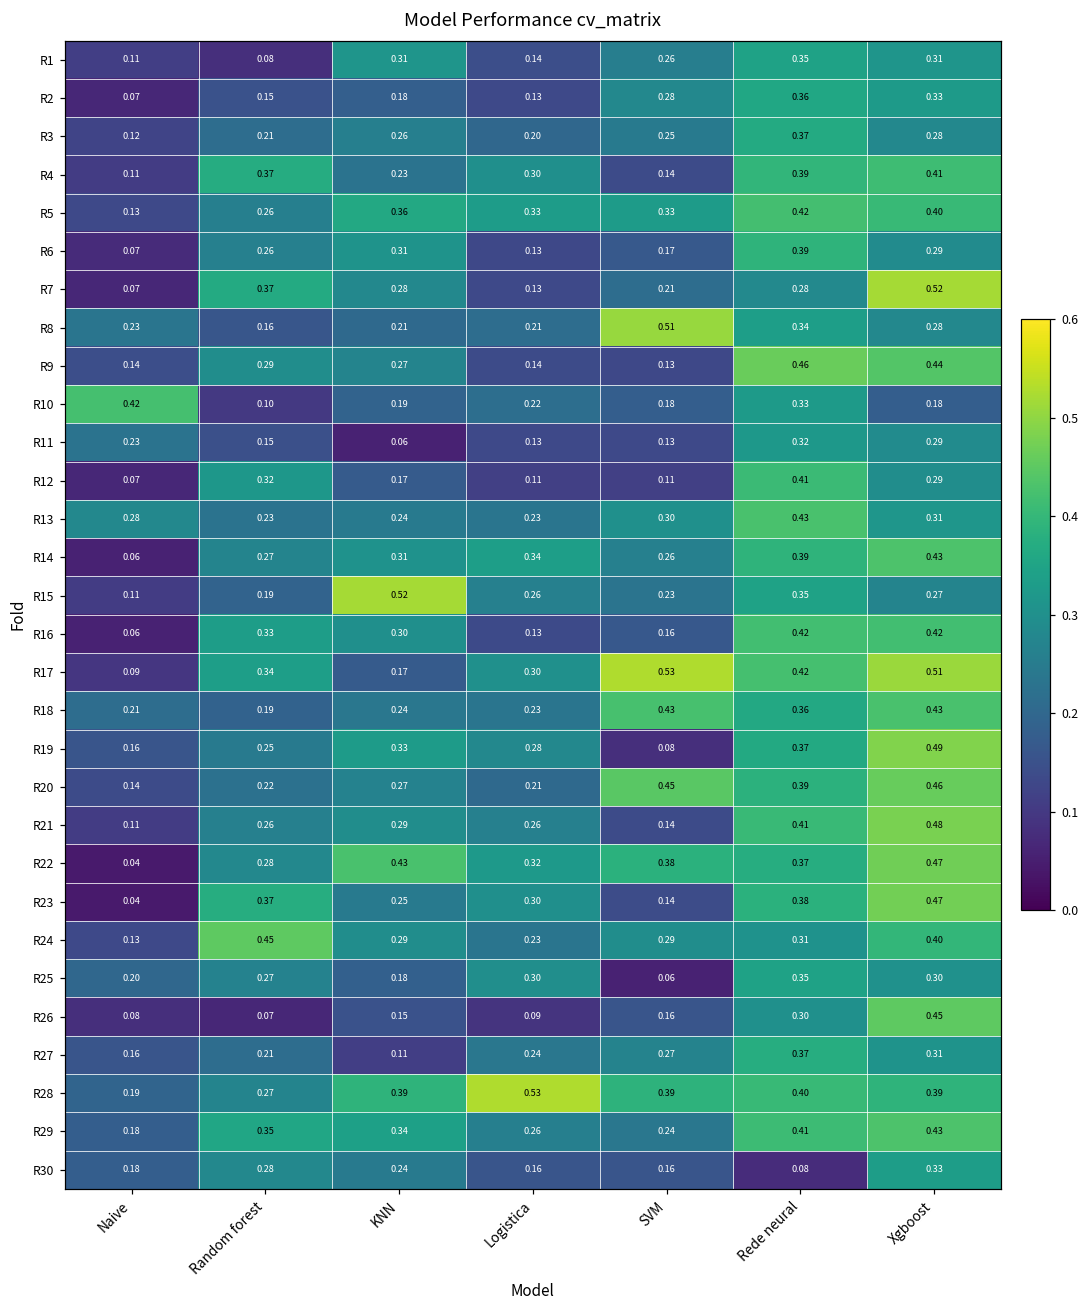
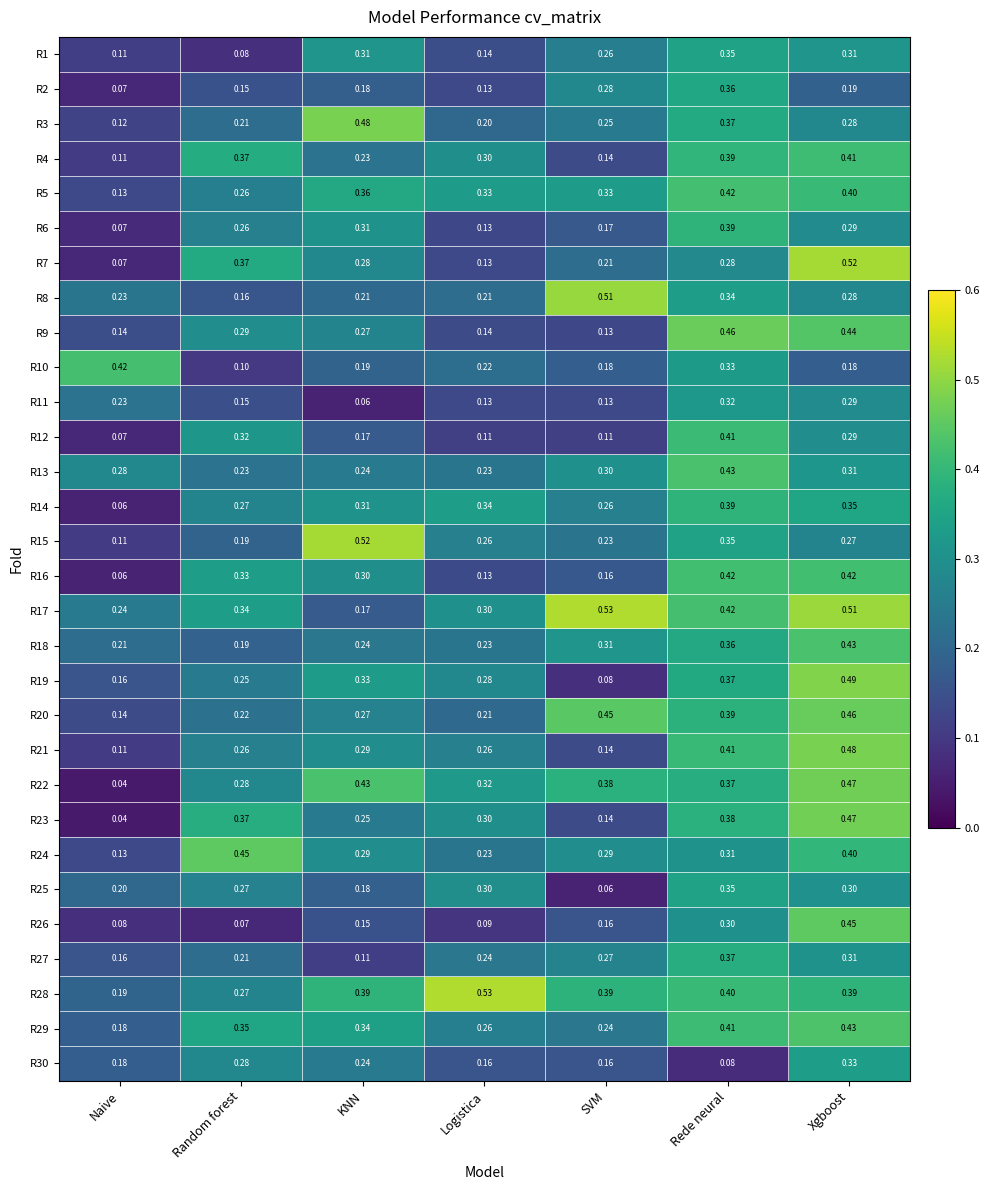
  {
    "R2": {
      "Naive": 0.07,
      "Random forest": 0.15,
      "KNN": 0.18,
      "Logistica": 0.13,
      "SVM": 0.28,
      "Rede neural": 0.36,
-     "Xgboost": 0.33
+     "Xgboost": 0.19
    },
    "R3": {
      "Naive": 0.12,
      "Random forest": 0.21,
-     "KNN": 0.26,
+     "KNN": 0.48,
      "Logistica": 0.20,
      "SVM": 0.25,
      "Rede neural": 0.37,
      "Xgboost": 0.28
    },
    "R14": {
      "Naive": 0.06,
      "Random forest": 0.27,
      "KNN": 0.31,
      "Logistica": 0.34,
      "SVM": 0.26,
      "Rede neural": 0.39,
-     "Xgboost": 0.43
+     "Xgboost": 0.35
    },
    "R17": {
-     "Naive": 0.09,
+     "Naive": 0.24,
      "Random forest": 0.34,
      "KNN": 0.17,
      "Logistica": 0.30,
      "SVM": 0.53,
      "Rede neural": 0.42,
      "Xgboost": 0.51
    },
    "R18": {
      "Naive": 0.21,
      "Random forest": 0.19,
      "KNN": 0.24,
      "Logistica": 0.23,
-     "SVM": 0.43,
+     "SVM": 0.31,
      "Rede neural": 0.36,
      "Xgboost": 0.43
    }
  }
